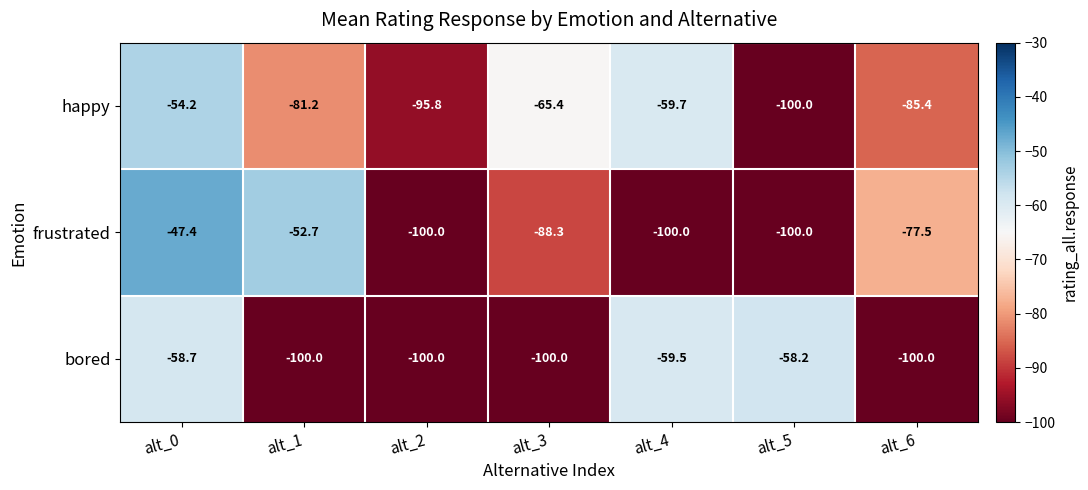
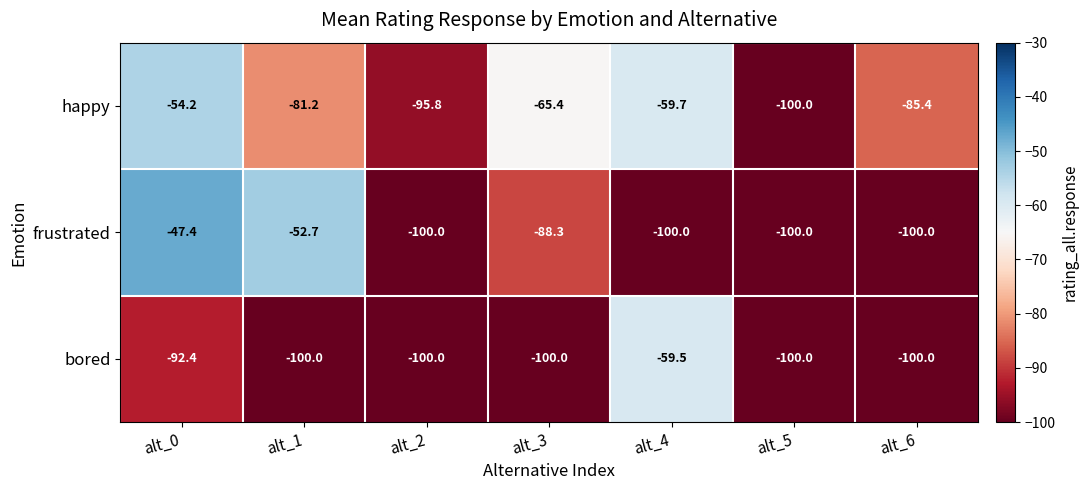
  {
    "happy": {
      "alt_0": -54.2,
      "alt_1": -81.2,
      "alt_2": -95.8,
      "alt_3": -65.4,
      "alt_4": -59.7,
      "alt_5": -100.0,
      "alt_6": -85.4
    },
    "frustrated": {
      "alt_0": -47.4,
      "alt_1": -52.7,
      "alt_2": -100.0,
      "alt_3": -88.3,
      "alt_4": -100.0,
      "alt_5": -100.0,
-     "alt_6": -77.5
+     "alt_6": -100.0
    },
    "bored": {
-     "alt_0": -58.7,
+     "alt_0": -92.4,
      "alt_1": -100.0,
      "alt_2": -100.0,
      "alt_3": -100.0,
      "alt_4": -59.5,
-     "alt_5": -58.2,
+     "alt_5": -100.0,
      "alt_6": -100.0
    }
  }
